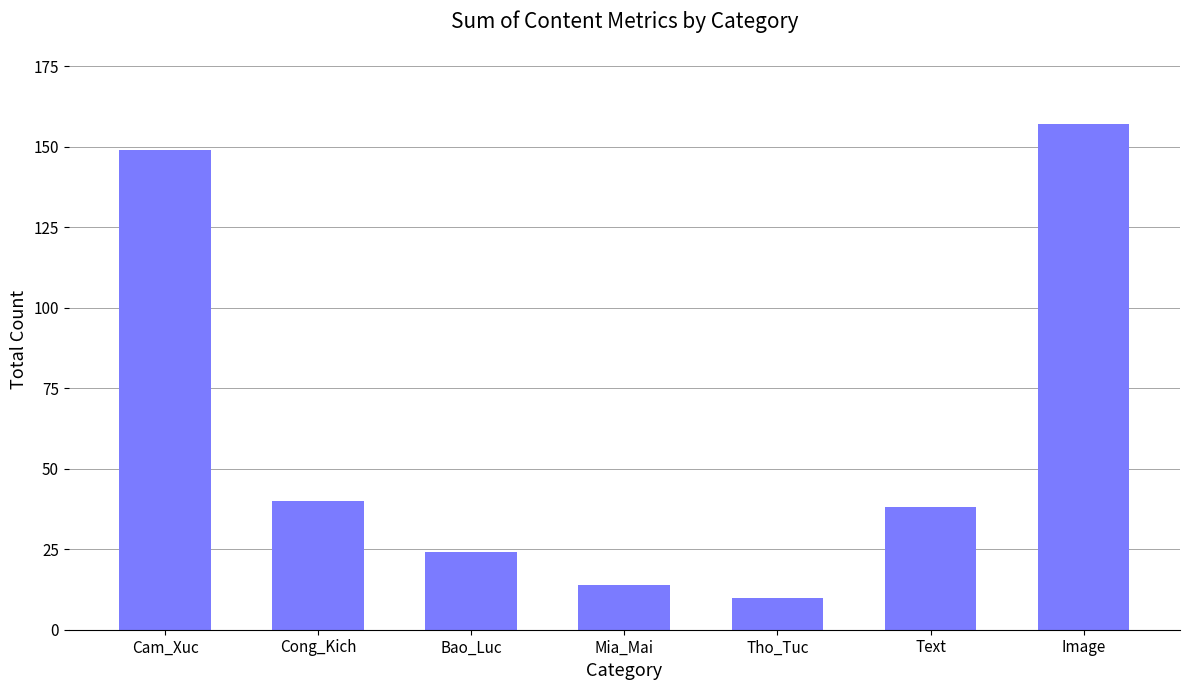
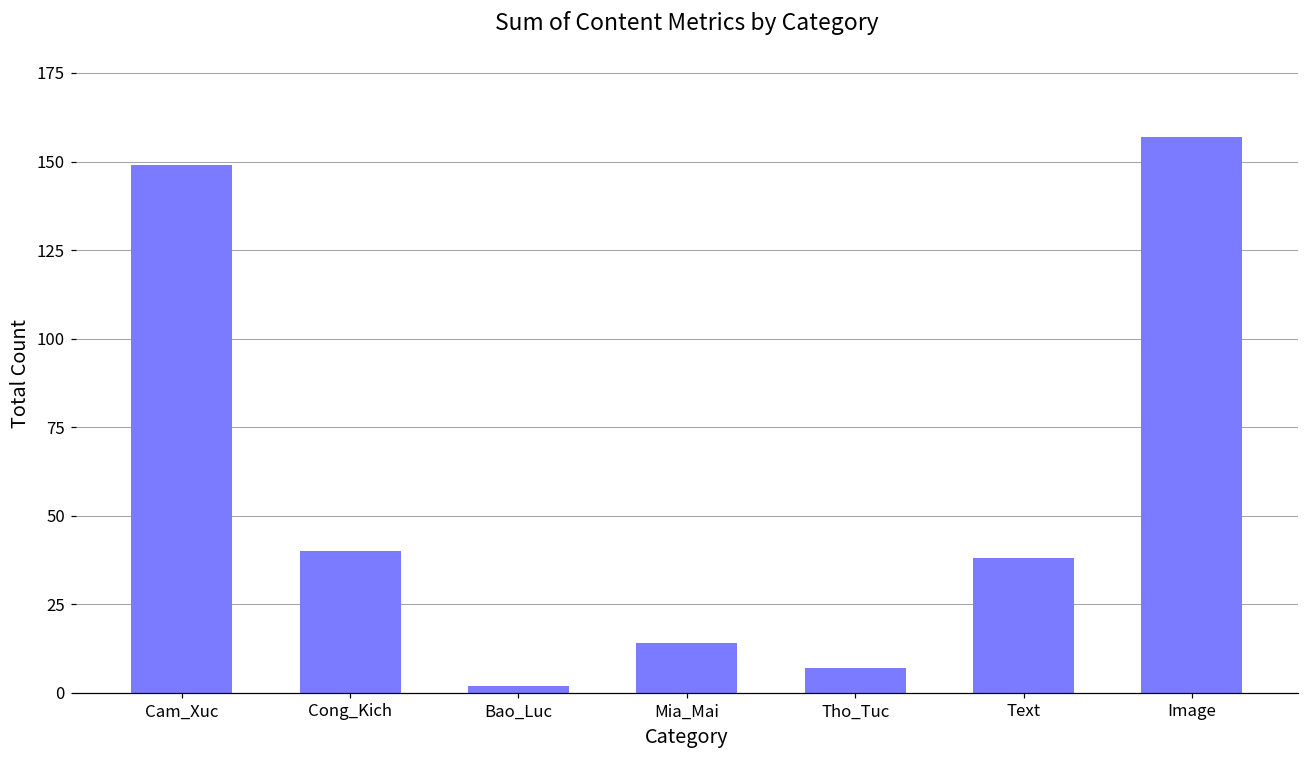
  {
    "Cam_Xuc": 149,
    "Cong_Kich": 40,
-   "Bao_Luc": 24,
+   "Bao_Luc": 2,
    "Mia_Mai": 14,
-   "Tho_Tuc": 10,
+   "Tho_Tuc": 7,
    "Text": 38,
    "Image": 157
  }
